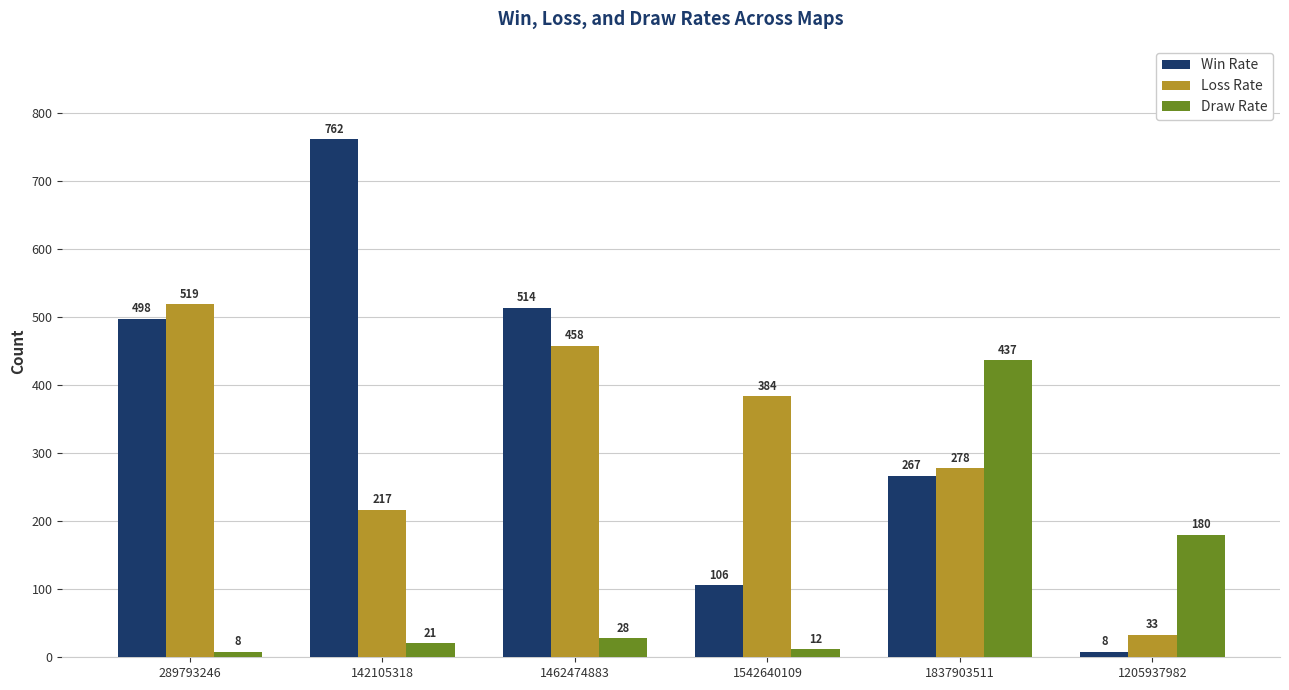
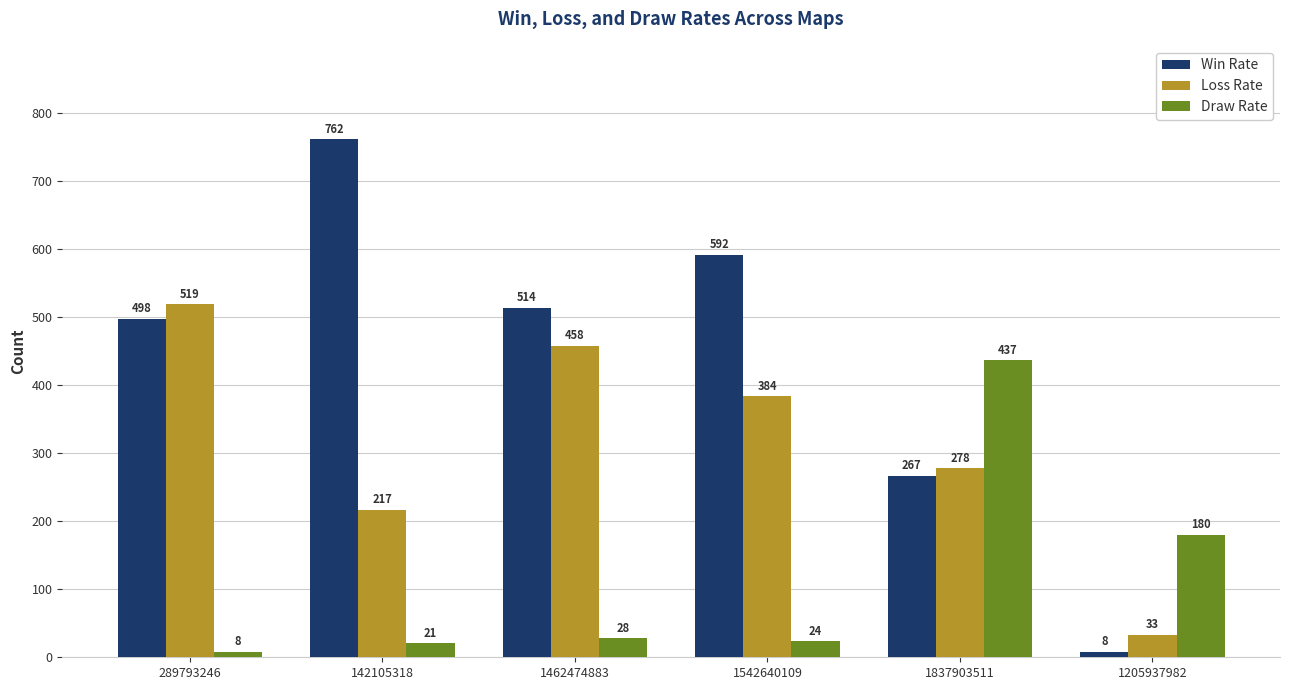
  {
    "Win Rate": {
      "289793246": 498,
      "142105318": 762,
      "1462474883": 514,
-     "1542640109": 106,
+     "1542640109": 592,
      "1837903511": 267,
      "1205937982": 8
    },
    "Loss Rate": {
      "289793246": 519,
      "142105318": 217,
      "1462474883": 458,
      "1542640109": 384,
      "1837903511": 278,
      "1205937982": 33
    },
    "Draw Rate": {
      "289793246": 8,
      "142105318": 21,
      "1462474883": 28,
-     "1542640109": 12,
+     "1542640109": 24,
      "1837903511": 437,
      "1205937982": 180
    }
  }
